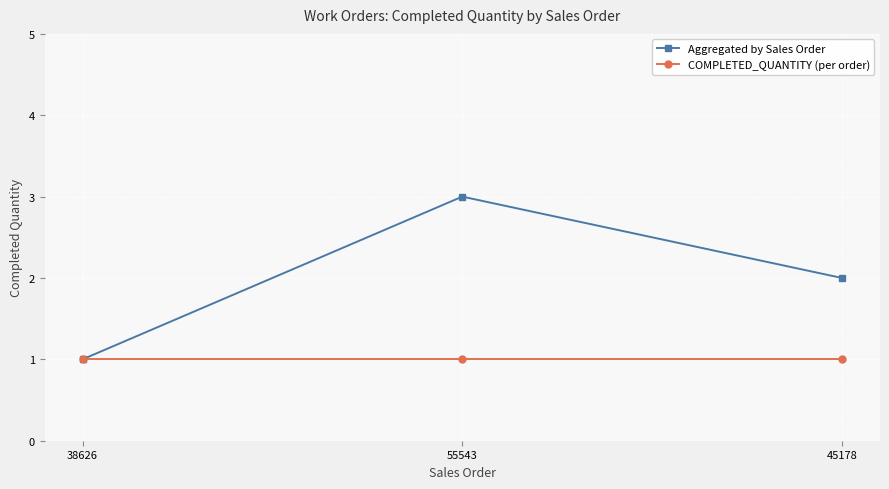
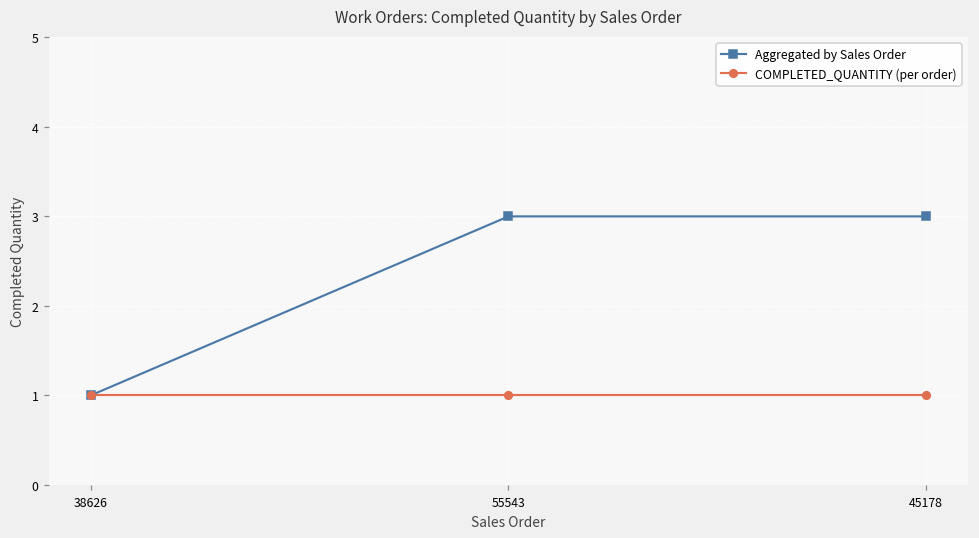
  {
    "Aggregated by Sales Order": {
      "55543": 3,
-     "45178": 2
+     "45178": 3
    },
    "COMPLETED_QUANTITY (per order)": {
      "55543": 1,
      "45178": 1
    }
  }
